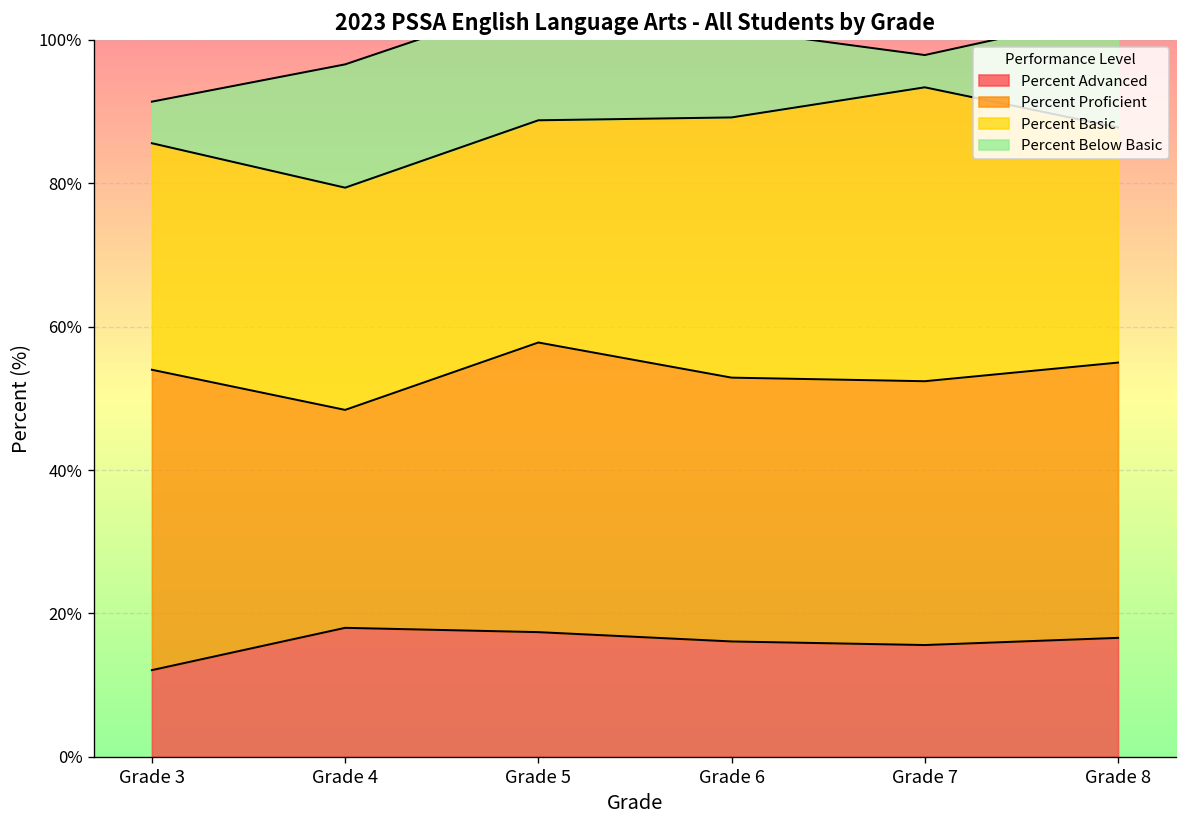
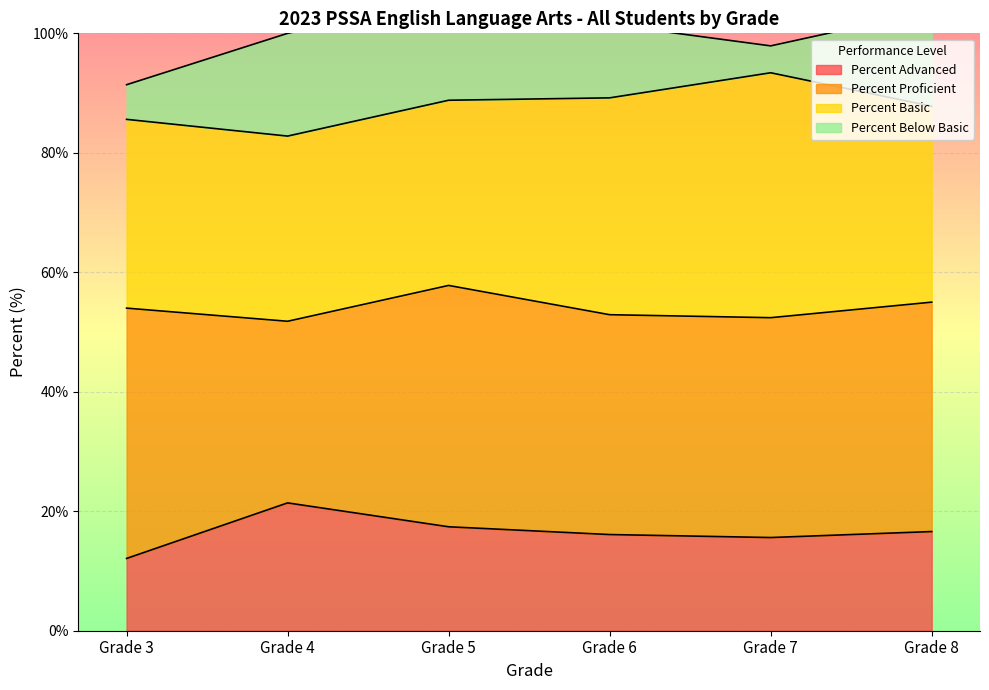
  {
    "Percent Advanced": {
      "Grade 3": "12%",
-     "Grade 4": "18%",
+     "Grade 4": "21%",
      "Grade 5": "17%",
      "Grade 6": "16%",
      "Grade 7": "16%",
      "Grade 8": "17%"
    },
    "Percent Proficient": {
      "Grade 3": "42%",
      "Grade 4": "30%",
      "Grade 5": "40%",
      "Grade 6": "37%",
      "Grade 7": "37%",
      "Grade 8": "38%"
    },
    "Percent Basic": {
      "Grade 3": "32%",
      "Grade 4": "31%",
      "Grade 5": "31%",
      "Grade 6": "36%",
      "Grade 7": "41%"
    },
    "Percent Below Basic": {
      "Grade 3": "6%",
      "Grade 4": "17%",
      "Grade 7": "5%"
    }
  }
